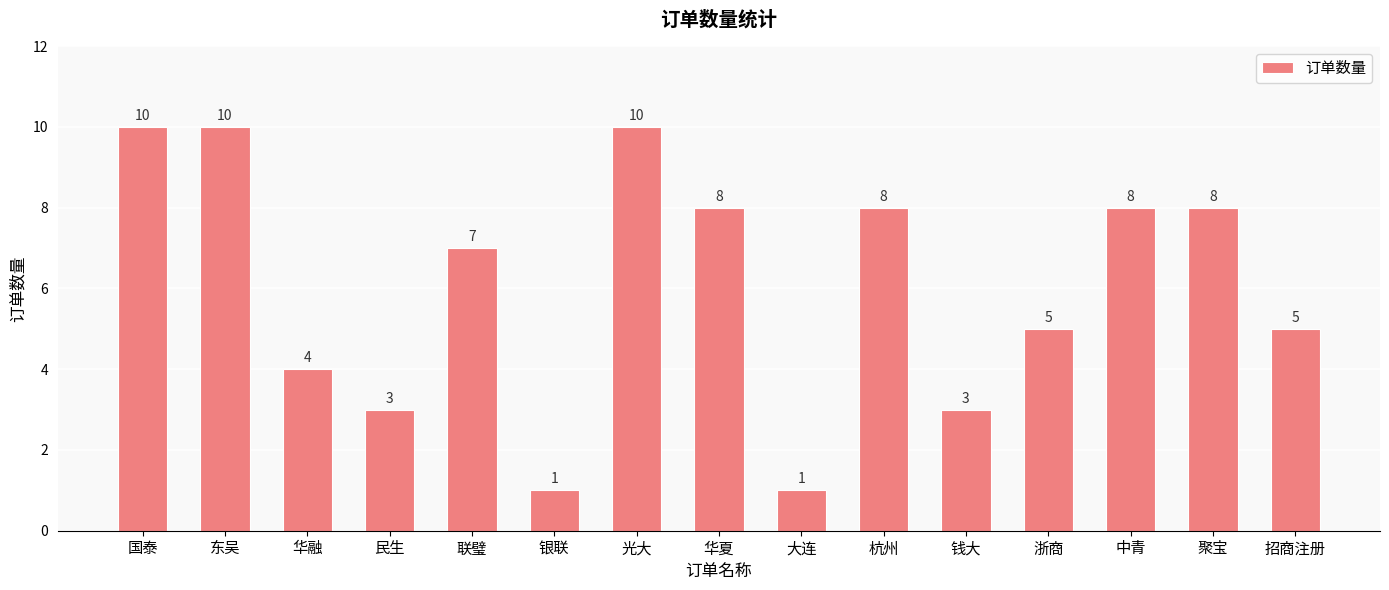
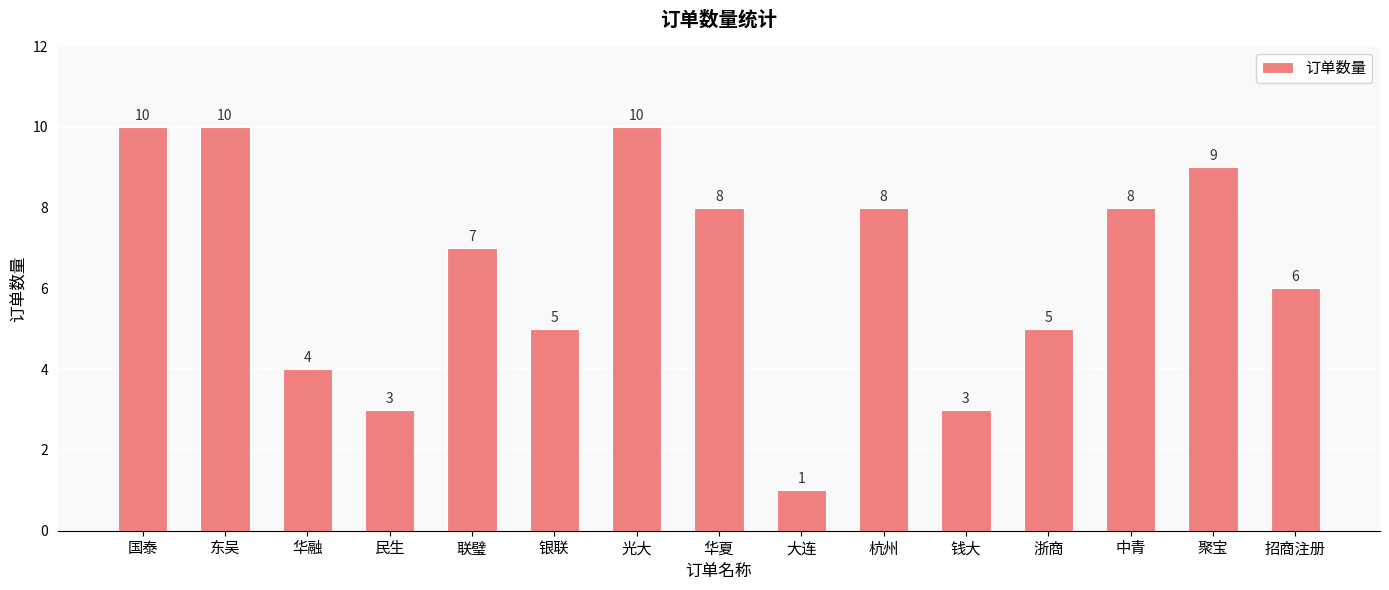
  {
    "国泰": 10,
    "东吴": 10,
    "华融": 4,
    "民生": 3,
    "联璧": 7,
-   "银联": 1,
+   "银联": 5,
    "光大": 10,
    "华夏": 8,
    "大连": 1,
    "杭州": 8,
    "钱大": 3,
    "浙商": 5,
    "中青": 8,
-   "聚宝": 8,
-   "招商注册": 5
+   "聚宝": 9,
+   "招商注册": 6
  }
